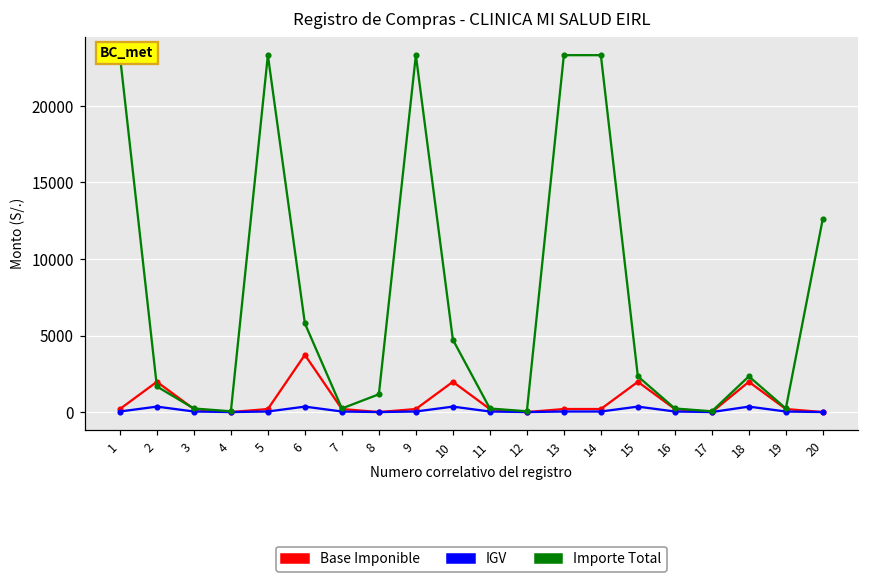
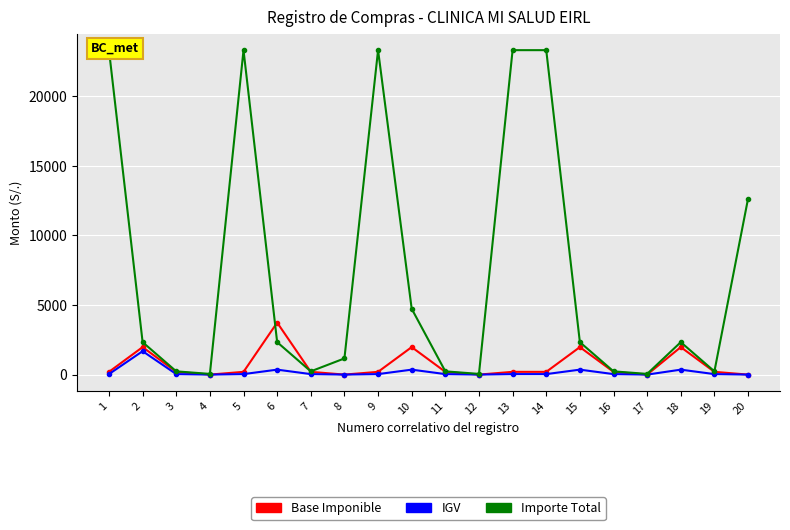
  {
    "Base Imponible": {
      "2": 2000,
      "6": 3700,
      "10": 2000,
      "15": 2000,
      "18": 2000
    },
    "IGV": {
-     "2": 400,
+     "2": 1700,
      "6": 400,
      "10": 400,
      "15": 400,
      "18": 400
    },
    "Importe Total": {
-     "2": 1700,
+     "2": 2300,
      "5": 23300,
-     "6": 5800,
+     "6": 2300,
      "8": 1200,
      "9": 23300,
      "10": 4700,
      "13": 23300,
      "14": 23300,
      "15": 2300,
      "18": 2300,
      "20": 12600
    }
  }
